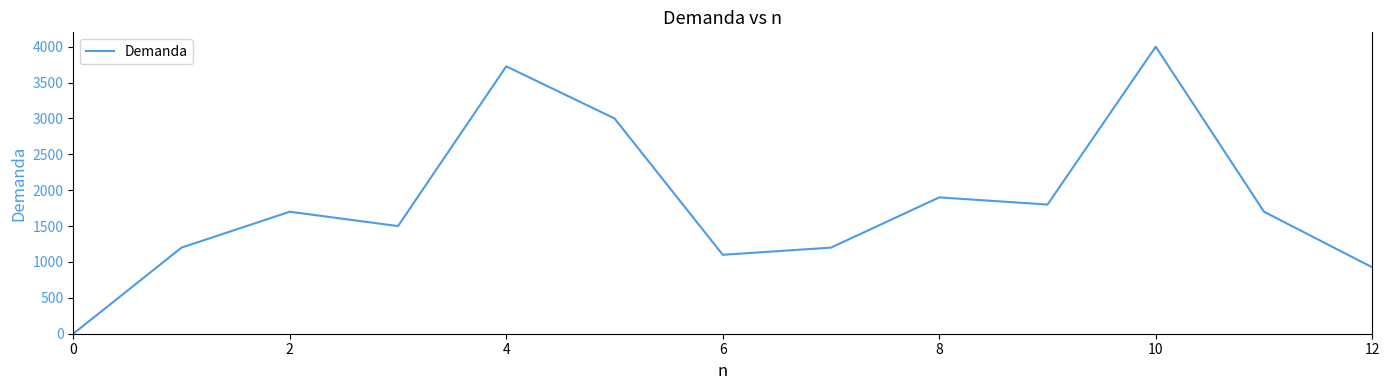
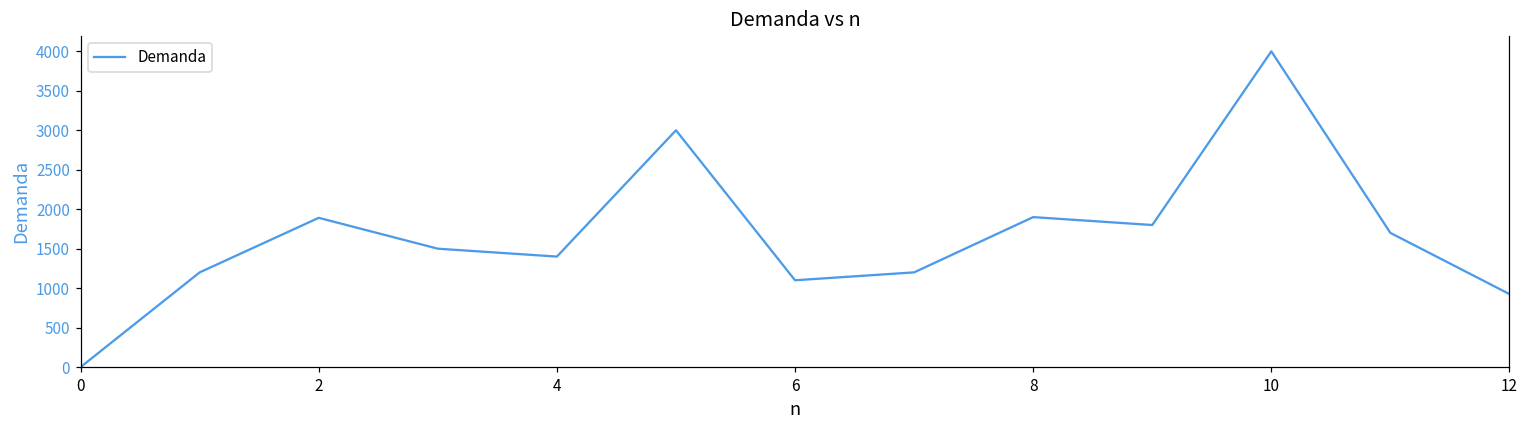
  {
    "0": 0,
-   "2": 1700,
-   "4": 3700,
+   "2": 1900,
+   "4": 1400,
    "6": 1100,
    "8": 1900,
    "10": 4000,
    "12": 900
  }
